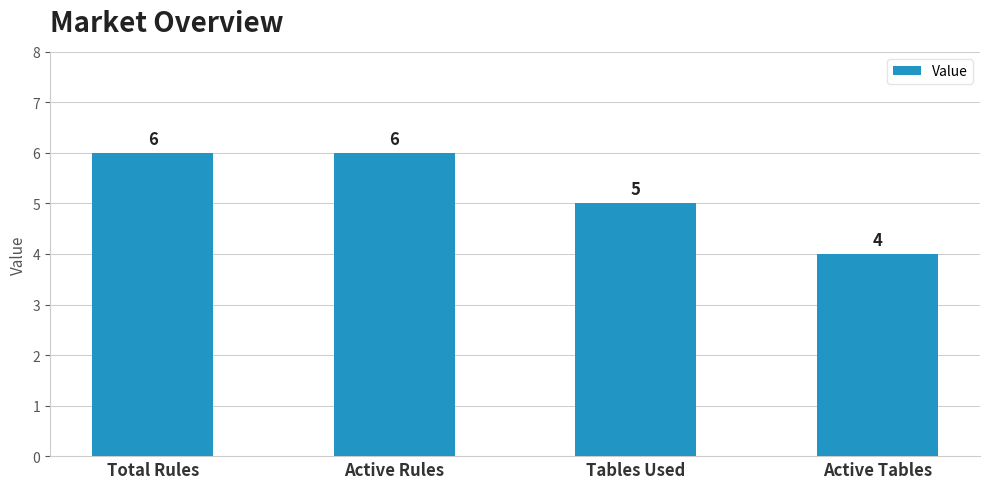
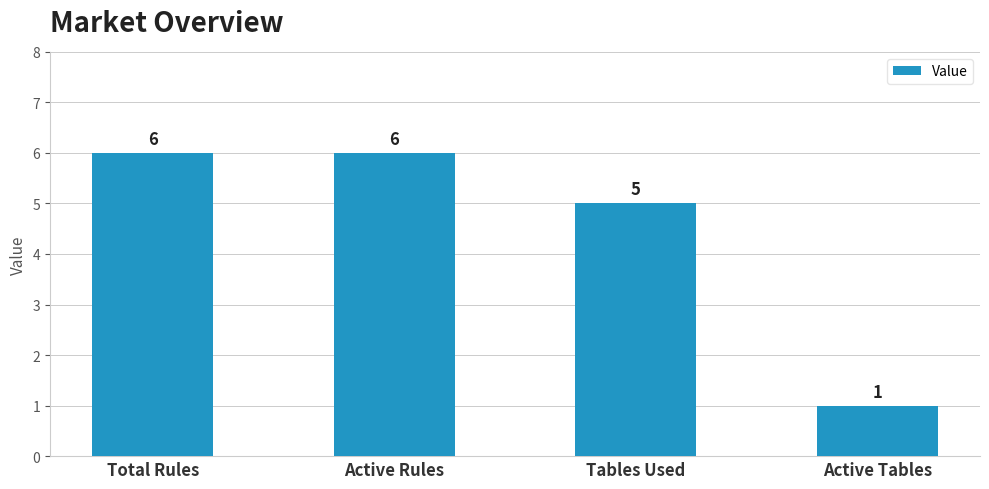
  {
    "Total Rules": 6,
    "Active Rules": 6,
    "Tables Used": 5,
-   "Active Tables": 4
+   "Active Tables": 1
  }
